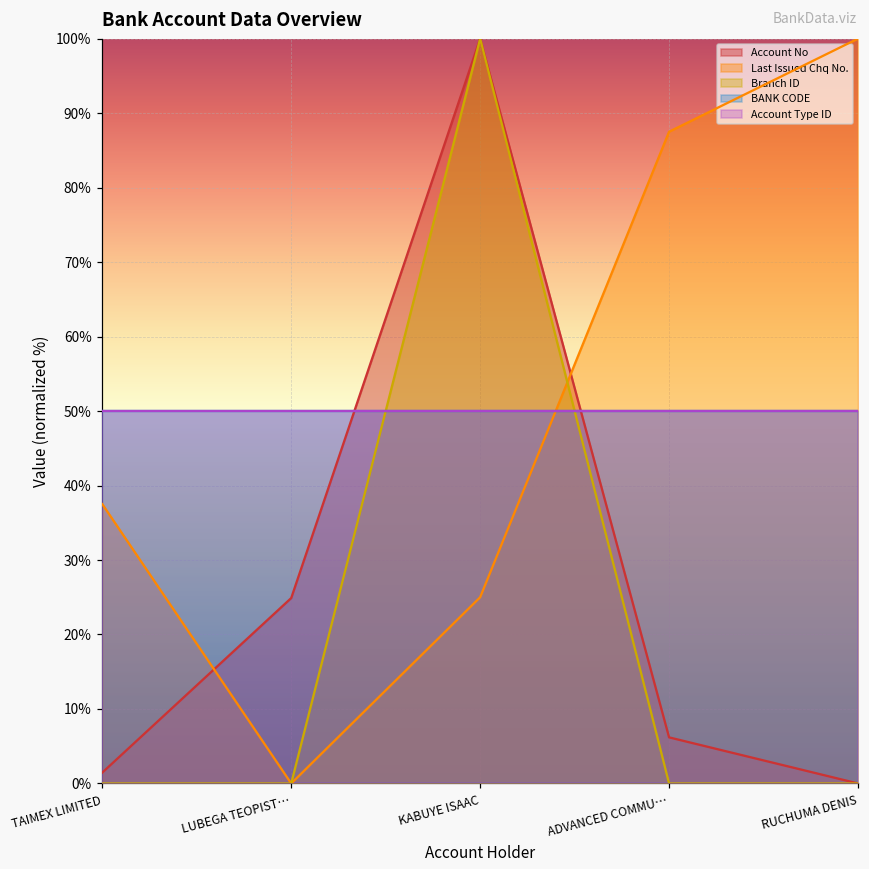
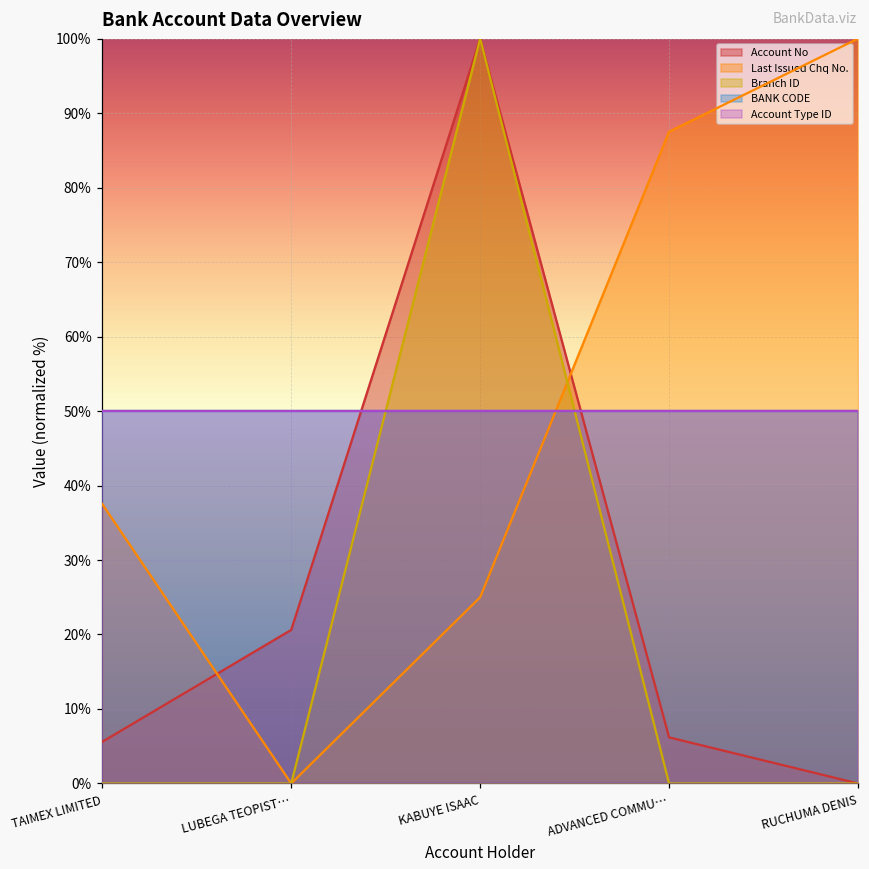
  {
    "Account No": {
-     "TAIMEX LIMITED": "1%",
-     "LUBEGA TEOPIST…": "25%",
+     "TAIMEX LIMITED": "6%",
+     "LUBEGA TEOPIST…": "21%",
      "ADVANCED COMMU…": "6%"
    },
    "Account Type ID": {
      "TAIMEX LIMITED": "50%",
      "LUBEGA TEOPIST…": "50%",
      "KABUYE ISAAC": "50%",
      "ADVANCED COMMU…": "50%",
      "RUCHUMA DENIS": "50%"
    }
  }
